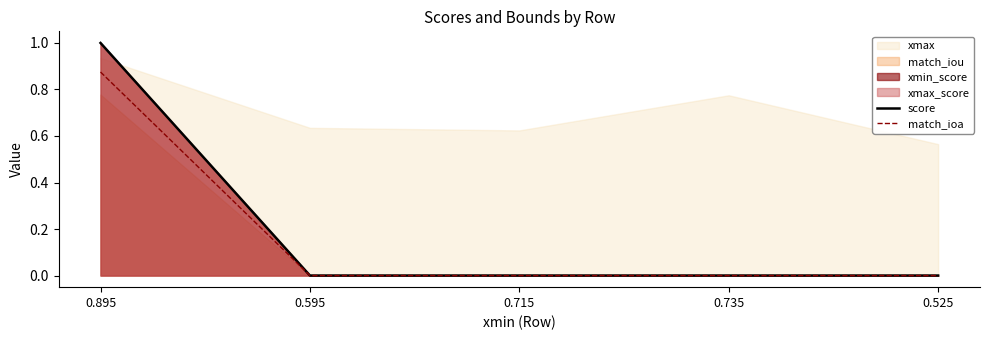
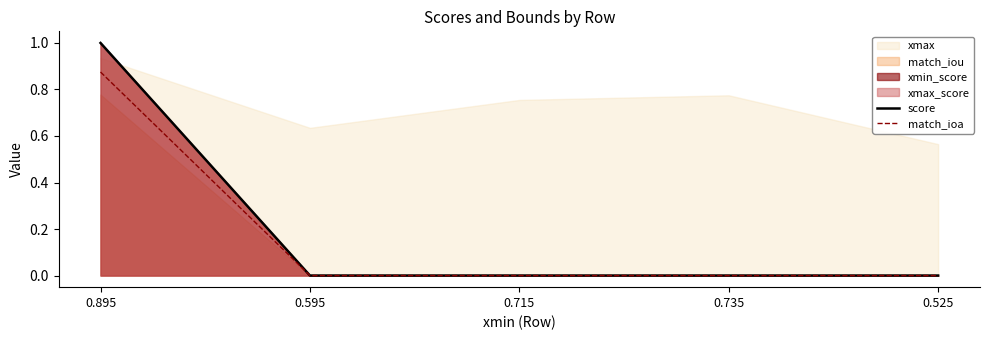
  {
    "xmax": {
-     "0.715": 0.62
+     "0.715": 0.76
    },
    "match_ioa": {
      "0.895": 0.88
    },
    "match_iou": {
      "0.895": 0.78
    },
    "xmax_score": {
      "0.895": 1.00
    }
  }
